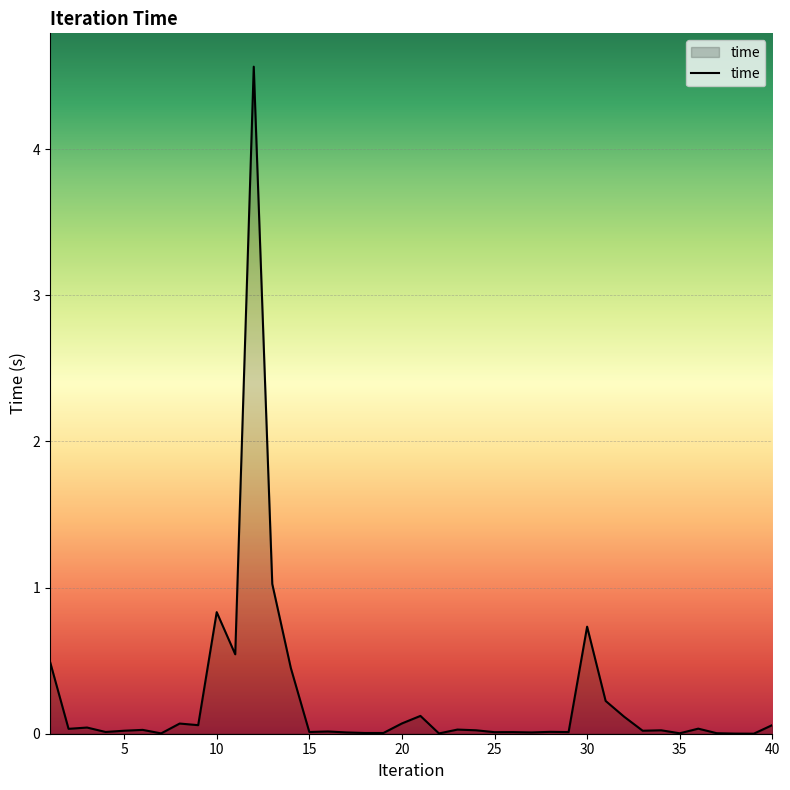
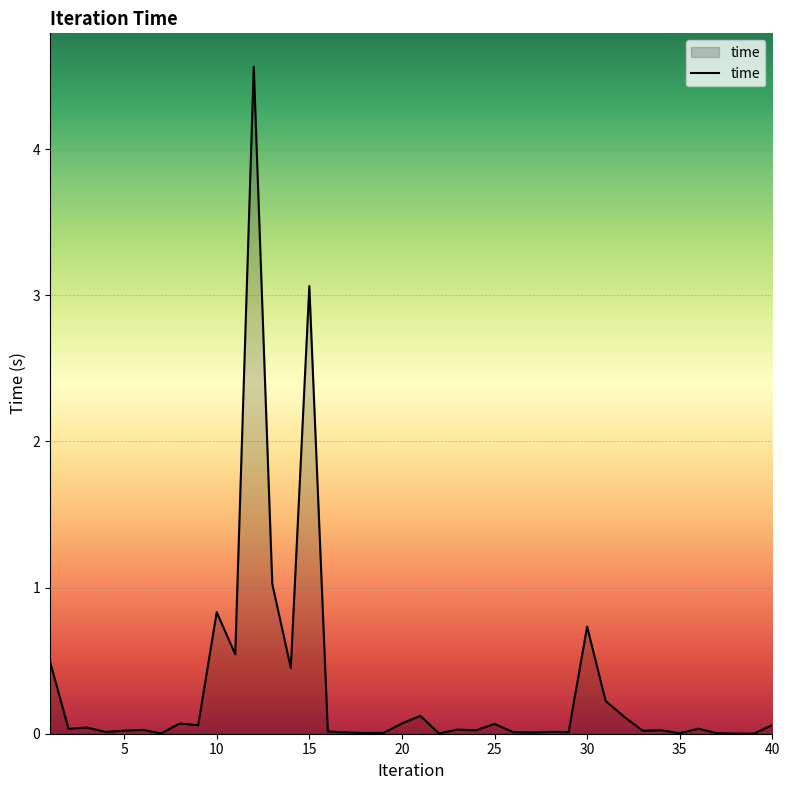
  {
    "5": 0.02,
    "10": 0.83,
-   "15": 0.01,
+   "15": 3.06,
    "20": 0.07,
-   "25": 0.01,
+   "25": 0.07,
    "30": 0.73,
    "35": 0.00,
    "40": 0.06
  }
